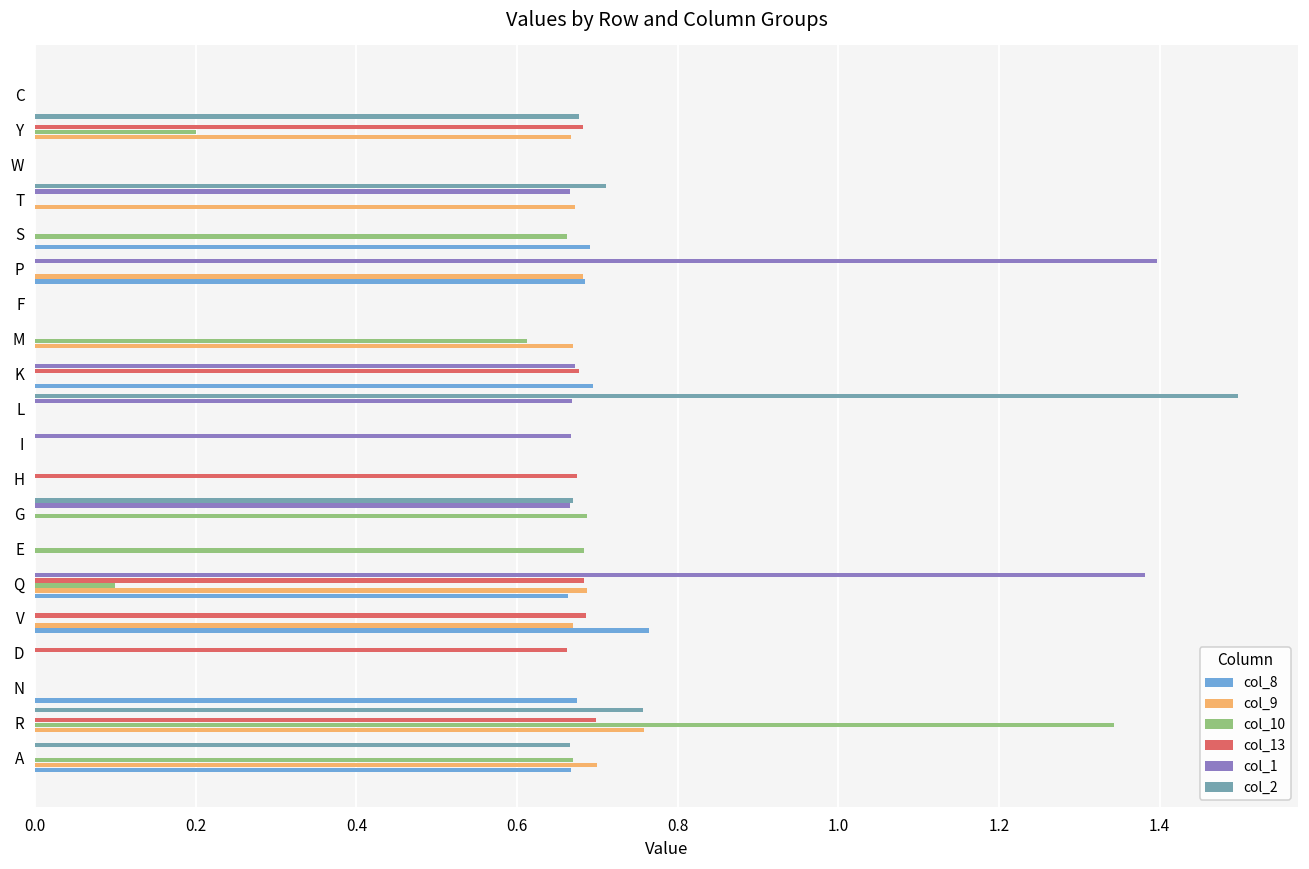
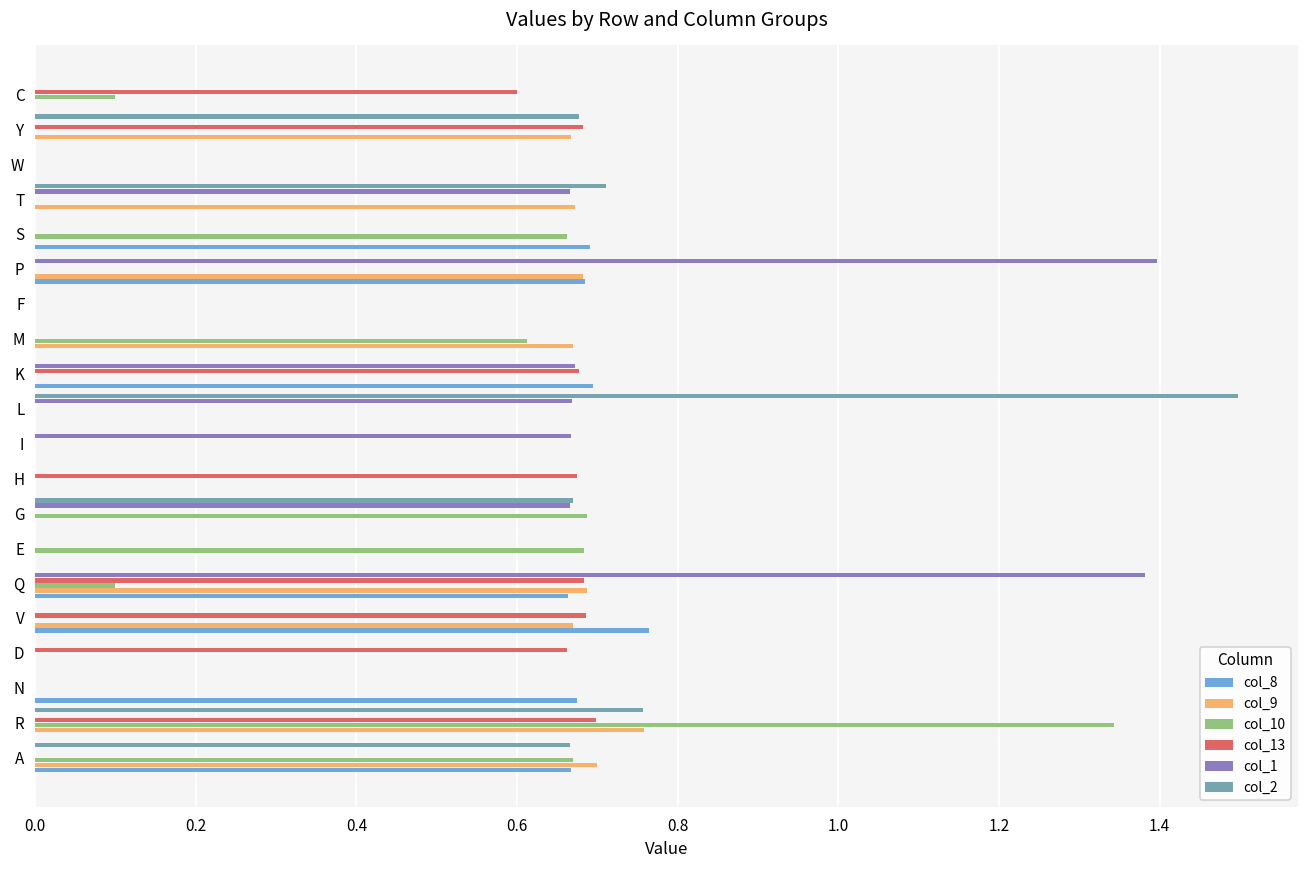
  {
    "col_9": {
      "C": 0.0,
      "Y": 0.67,
      "W": 0.0,
      "T": 0.67,
      "S": 0.0,
      "P": 0.68,
      "F": 0.0,
      "M": 0.67,
      "K": 0.0,
      "L": 0.0,
      "I": 0.0,
      "H": 0.0,
      "G": 0.0,
      "E": 0.0,
      "Q": 0.69,
      "V": 0.67,
      "D": 0.0,
      "N": 0.0,
      "R": 0.76,
      "A": 0.7
    },
    "col_10": {
-     "C": 0.0,
-     "Y": 0.2,
+     "C": 0.1,
+     "Y": 0.0,
      "W": 0.0,
      "T": 0.0,
      "S": 0.66,
      "P": 0.0,
      "F": 0.0,
      "M": 0.61,
      "K": 0.0,
      "L": 0.0,
      "I": 0.0,
      "H": 0.0,
      "G": 0.69,
      "E": 0.68,
      "Q": 0.1,
      "V": 0.0,
      "D": 0.0,
      "N": 0.0,
      "R": 1.34,
      "A": 0.67
    },
    "col_13": {
-     "C": 0.0,
+     "C": 0.6,
      "Y": 0.68,
      "W": 0.0,
      "T": 0.0,
      "S": 0.0,
      "P": 0.0,
      "F": 0.0,
      "M": 0.0,
      "K": 0.68,
      "L": 0.0,
      "I": 0.0,
      "H": 0.67,
      "G": 0.0,
      "E": 0.0,
      "Q": 0.68,
      "V": 0.69,
      "D": 0.66,
      "N": 0.0,
      "R": 0.7,
      "A": 0.0
    }
  }
